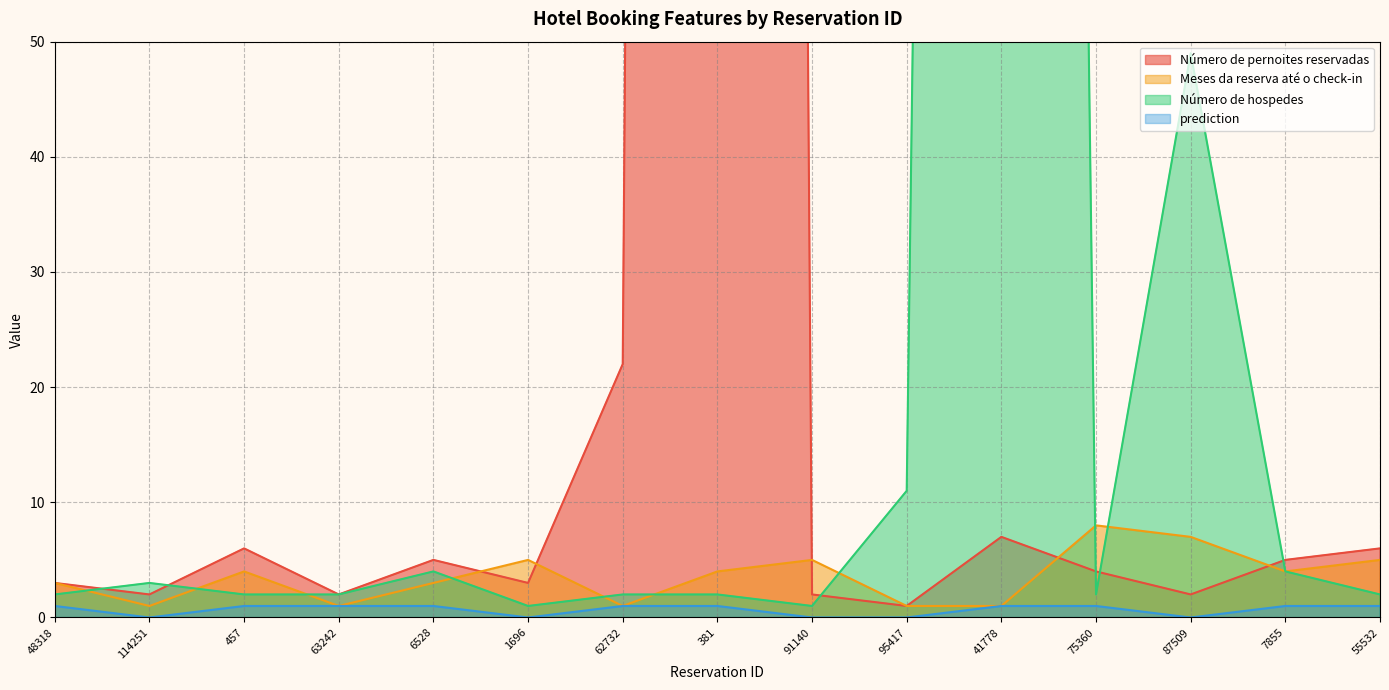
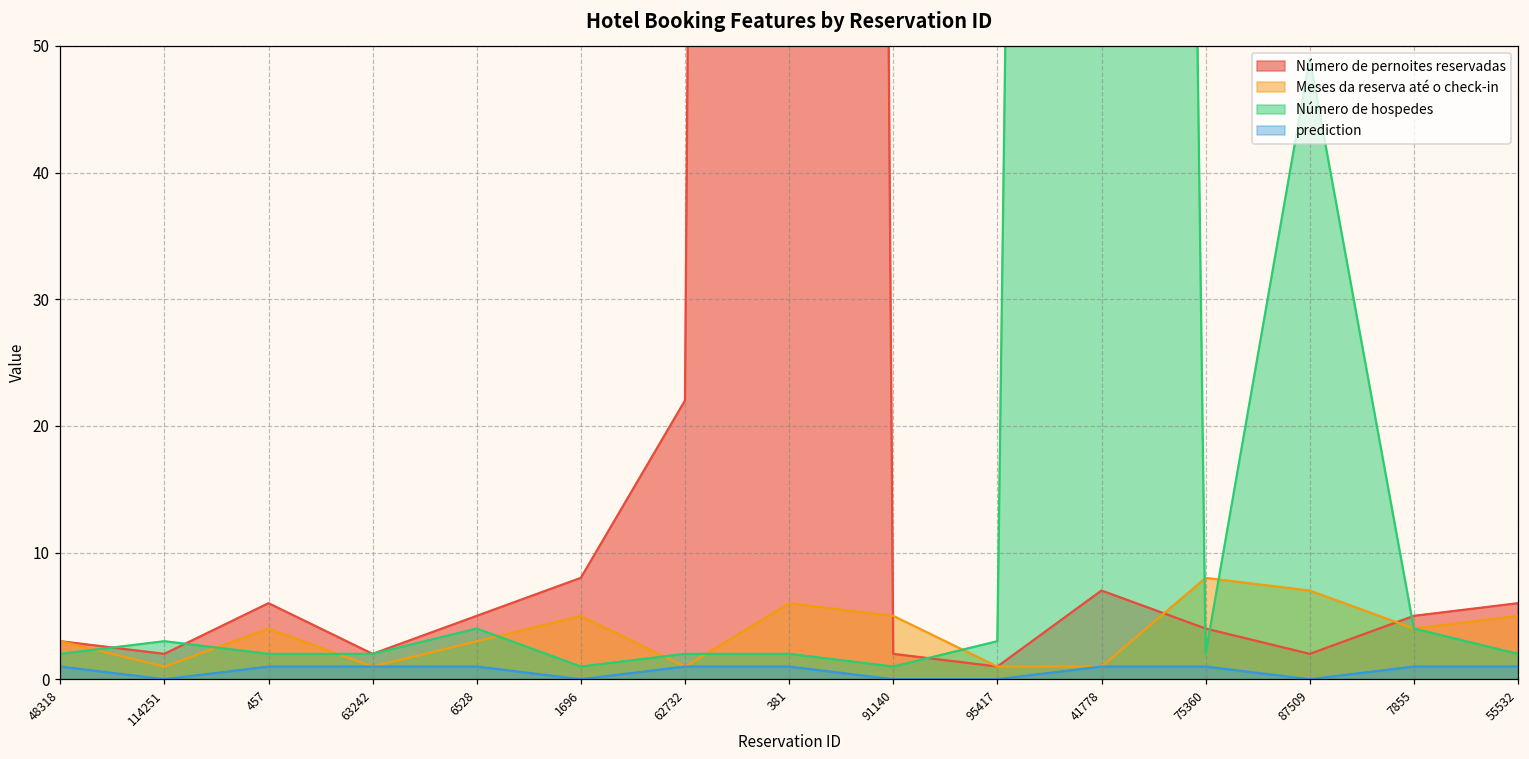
  {
    "Número de pernoites reservadas": {
      "114251": 2,
      "457": 6,
      "6528": 5,
-     "1696": 3,
+     "1696": 8,
      "62732": 22,
      "91140": 2,
      "41778": 7,
      "75360": 4,
      "87509": 2,
      "7855": 5,
      "55532": 6
    },
    "Meses da reserva até o check-in": {
      "114251": 1,
      "457": 4,
      "6528": 3,
      "1696": 5,
-     "381": 4,
+     "381": 6,
      "91140": 5,
      "75360": 8,
      "87509": 7,
      "55532": 5
    },
    "Número de hospedes": {
      "48318": 2,
      "114251": 3,
      "457": 2,
      "6528": 4,
      "1696": 1,
      "62732": 2,
      "381": 2,
      "91140": 1,
-     "95417": 11,
+     "95417": 3,
      "75360": 2,
      "55532": 2
    },
    "prediction": {
      "48318": 1,
      "114251": 0,
      "457": 1,
      "6528": 1,
      "1696": 0,
      "381": 1,
      "91140": 0,
      "95417": 0,
      "75360": 1,
      "87509": 0,
      "7855": 1,
      "55532": 1
    }
  }
